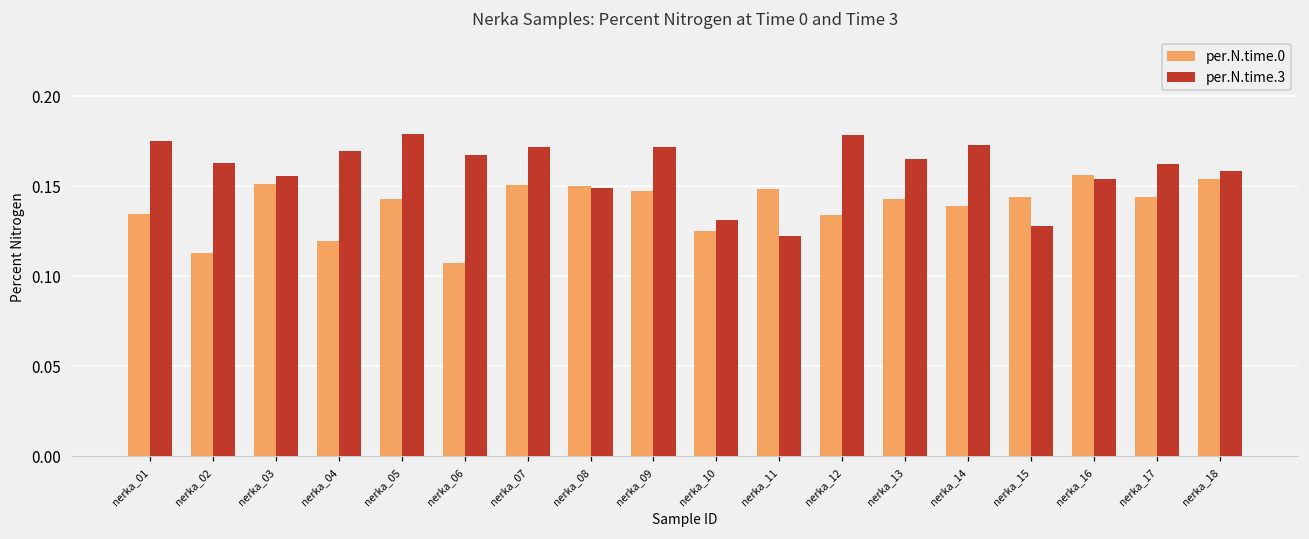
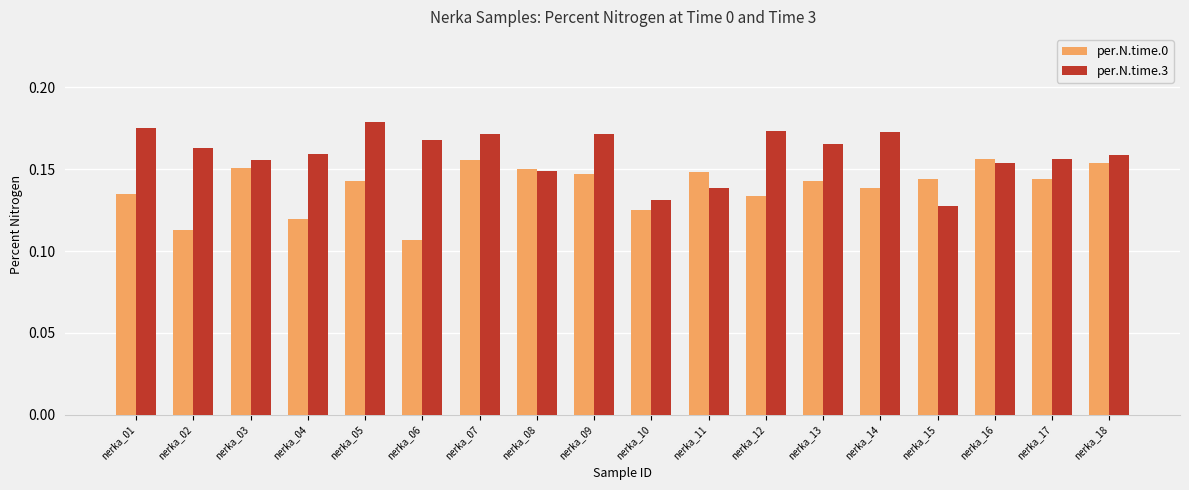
  {
    "per.N.time.0": {
      "nerka_01": 0.135,
      "nerka_02": 0.113,
      "nerka_03": 0.151,
      "nerka_04": 0.120,
      "nerka_05": 0.143,
      "nerka_06": 0.107,
-     "nerka_07": 0.151,
+     "nerka_07": 0.156,
      "nerka_08": 0.150,
      "nerka_09": 0.147,
      "nerka_10": 0.125,
      "nerka_11": 0.149,
      "nerka_12": 0.134,
      "nerka_13": 0.143,
      "nerka_14": 0.139,
      "nerka_15": 0.144,
      "nerka_16": 0.156,
      "nerka_17": 0.144,
      "nerka_18": 0.154
    },
    "per.N.time.3": {
      "nerka_01": 0.175,
      "nerka_02": 0.163,
      "nerka_03": 0.156,
-     "nerka_04": 0.170,
+     "nerka_04": 0.159,
      "nerka_05": 0.179,
      "nerka_06": 0.168,
      "nerka_07": 0.171,
      "nerka_08": 0.149,
      "nerka_09": 0.172,
      "nerka_10": 0.131,
-     "nerka_11": 0.123,
-     "nerka_12": 0.178,
+     "nerka_11": 0.138,
+     "nerka_12": 0.173,
      "nerka_13": 0.165,
      "nerka_14": 0.173,
      "nerka_15": 0.128,
      "nerka_16": 0.154,
-     "nerka_17": 0.162,
+     "nerka_17": 0.156,
      "nerka_18": 0.159
    }
  }
